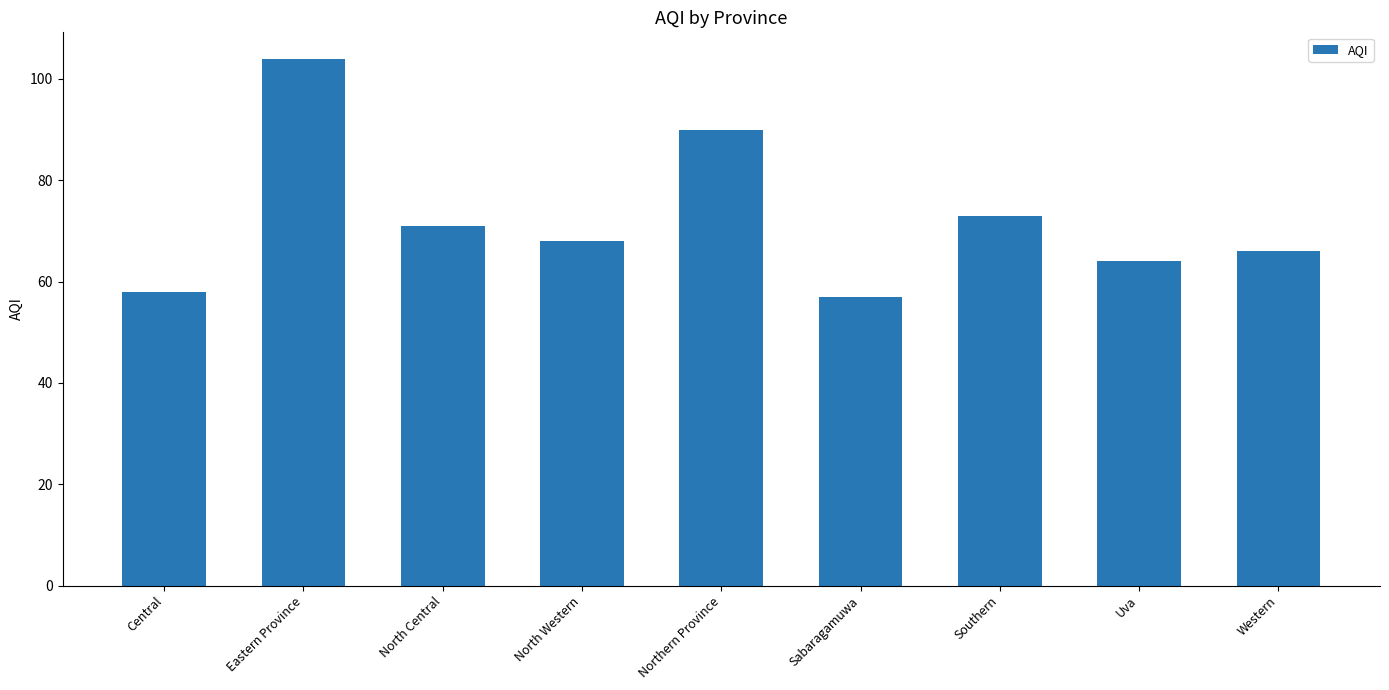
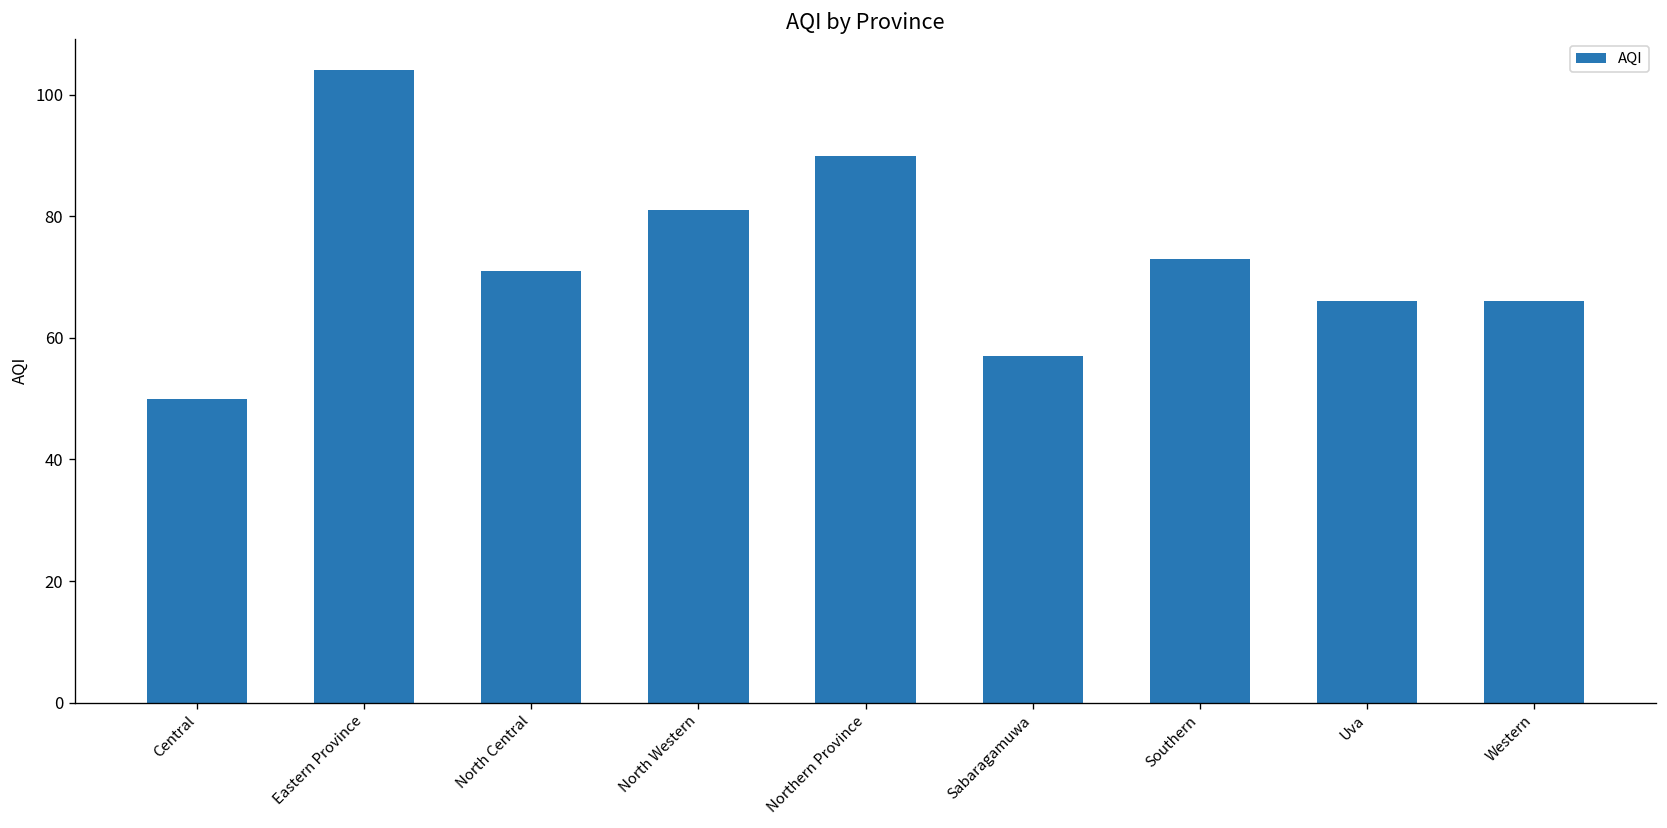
  {
-   "Central": 58,
+   "Central": 50,
    "Eastern Province": 104,
    "North Central": 71,
-   "North Western": 68,
+   "North Western": 81,
    "Northern Province": 90,
    "Sabaragamuwa": 57,
    "Southern": 73,
-   "Uva": 64,
+   "Uva": 66,
    "Western": 66
  }
